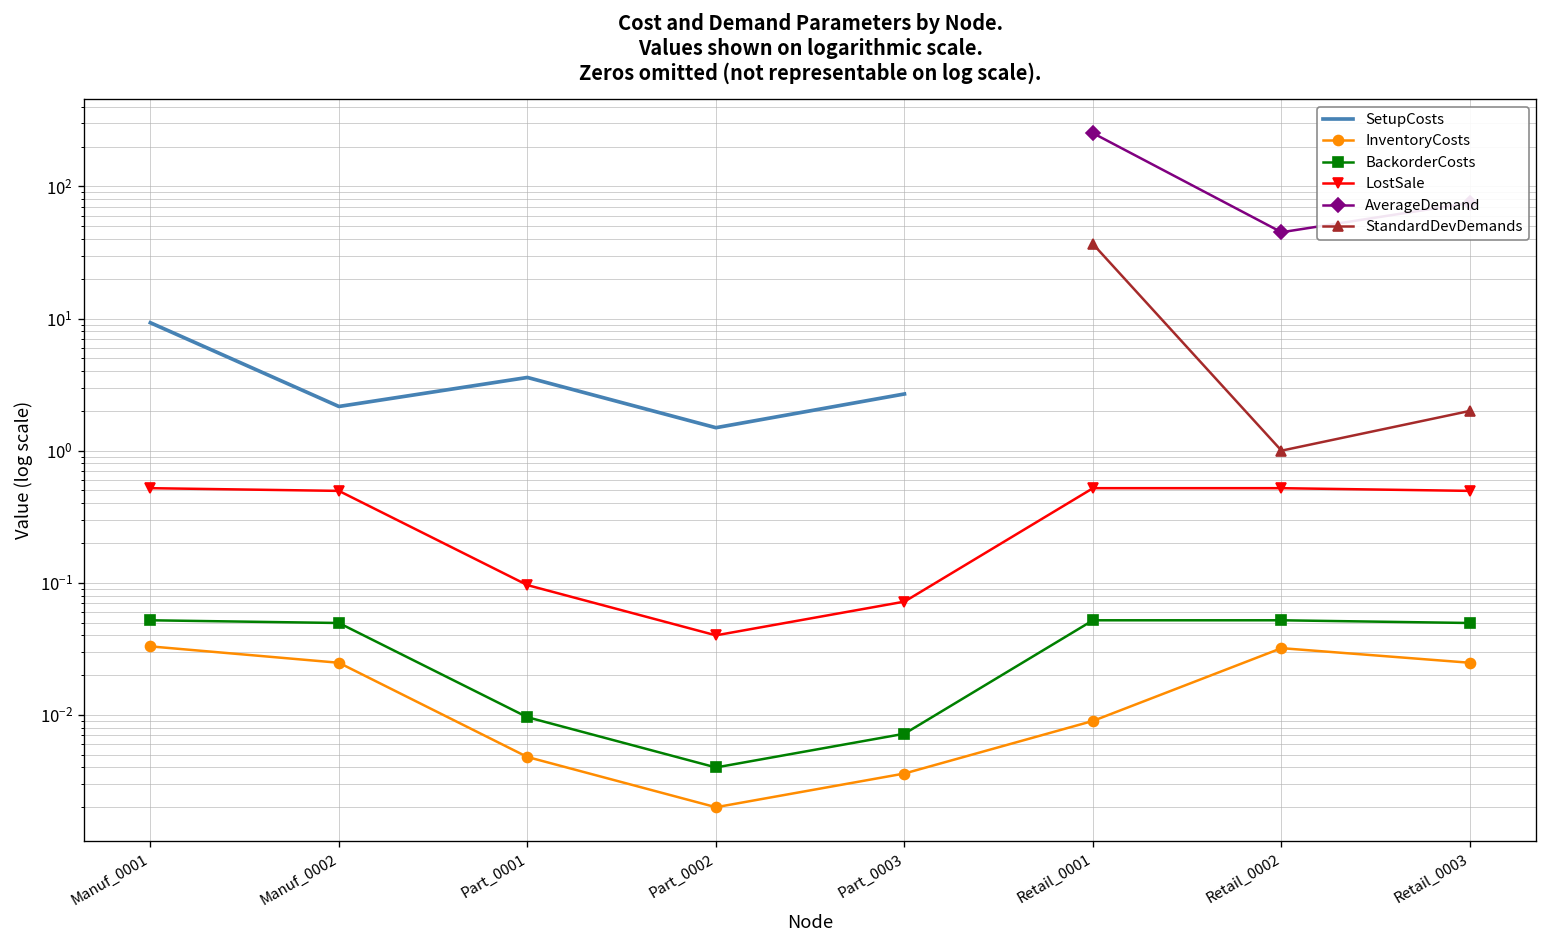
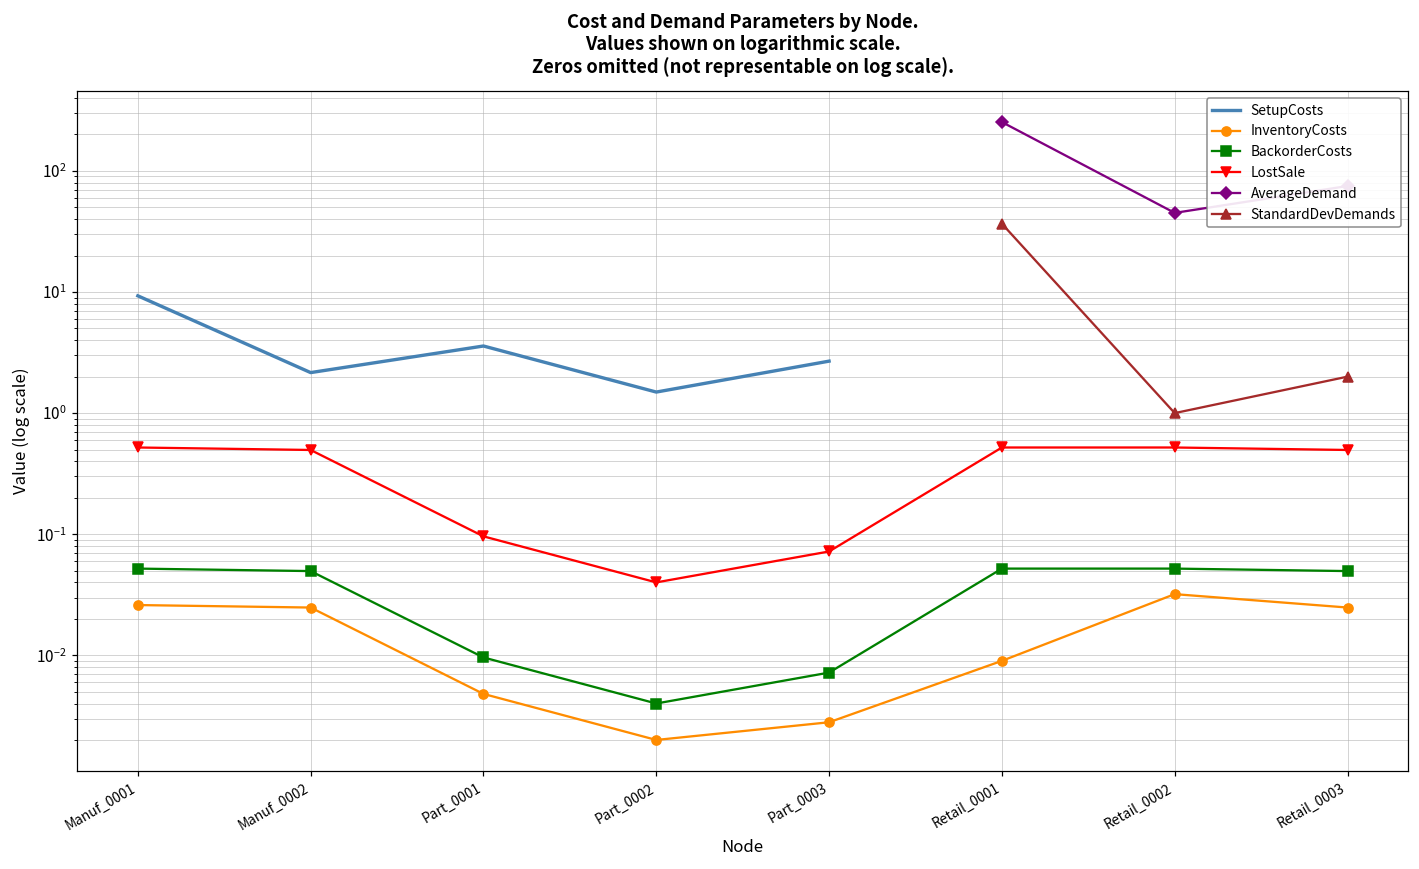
  {
    "SetupCosts": {
      "Manuf_0001": 9,
      "Manuf_0002": 2.2,
      "Part_0001": 3.6,
      "Part_0002": 1.5,
      "Part_0003": 2.7
    },
    "InventoryCosts": {
-     "Manuf_0001": 0.033,
+     "Manuf_0001": 0.026,
      "Manuf_0002": 0.025,
      "Part_0001": 0.005,
      "Part_0002": 0.0020,
-     "Part_0003": 0.0036,
+     "Part_0003": 0.0028,
      "Retail_0001": 0.009,
      "Retail_0002": 0.032,
      "Retail_0003": 0.025
    },
    "BackorderCosts": {
      "Manuf_0001": 0.05,
      "Manuf_0002": 0.05,
      "Part_0001": 0.010,
      "Part_0002": 0.0040,
      "Part_0003": 0.007,
      "Retail_0001": 0.05,
      "Retail_0002": 0.05,
      "Retail_0003": 0.05
    },
    "LostSale": {
      "Manuf_0001": 0.5,
      "Manuf_0002": 0.5,
      "Part_0001": 0.10,
      "Part_0002": 0.040,
      "Part_0003": 0.07,
      "Retail_0001": 0.5,
      "Retail_0002": 0.5,
      "Retail_0003": 0.5
    },
    "AverageDemand": {
      "Retail_0001": 250,
      "Retail_0002": 45
    },
    "StandardDevDemands": {
      "Retail_0001": 37,
      "Retail_0002": 1.0,
      "Retail_0003": 2.0
    }
  }
